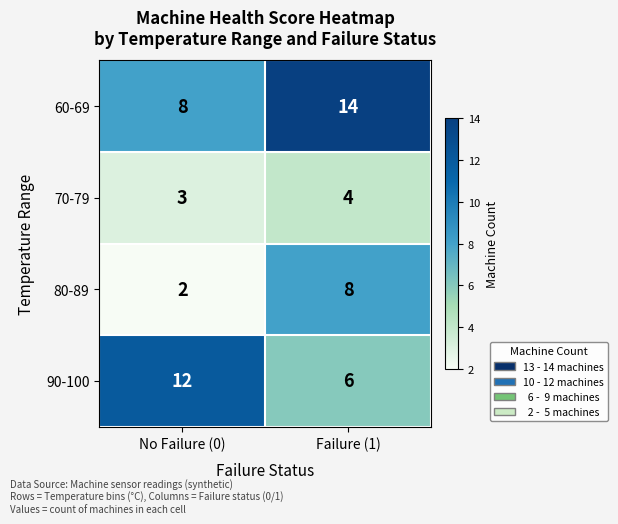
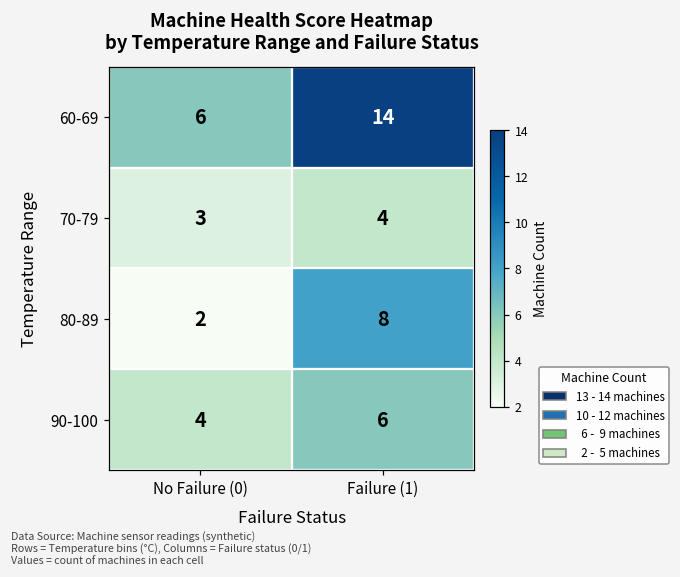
  {
    "60-69": {
-     "No Failure (0)": 8,
+     "No Failure (0)": 6,
      "Failure (1)": 14
    },
    "70-79": {
      "No Failure (0)": 3,
      "Failure (1)": 4
    },
    "80-89": {
      "No Failure (0)": 2,
      "Failure (1)": 8
    },
    "90-100": {
-     "No Failure (0)": 12,
+     "No Failure (0)": 4,
      "Failure (1)": 6
    }
  }
